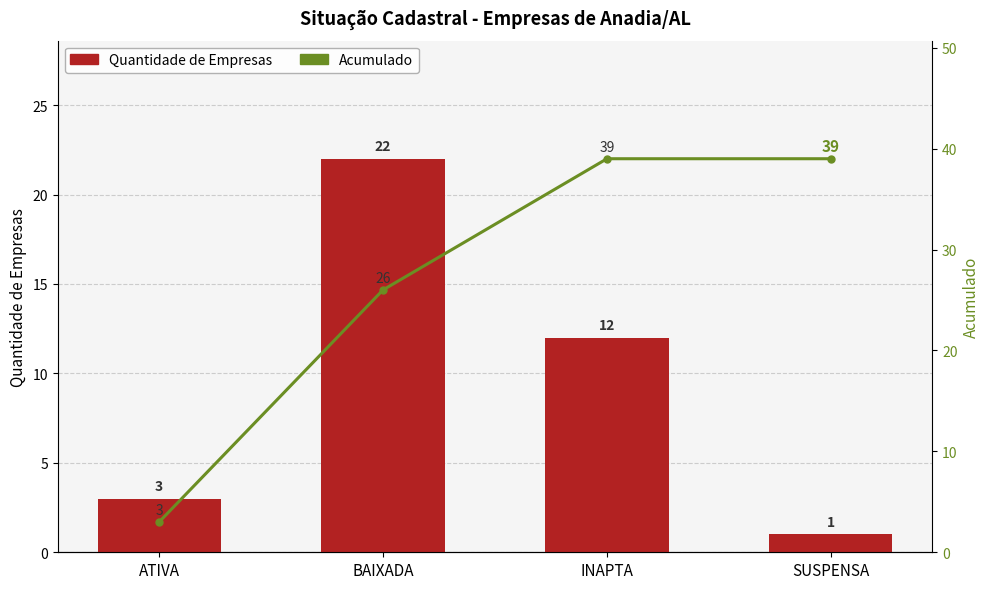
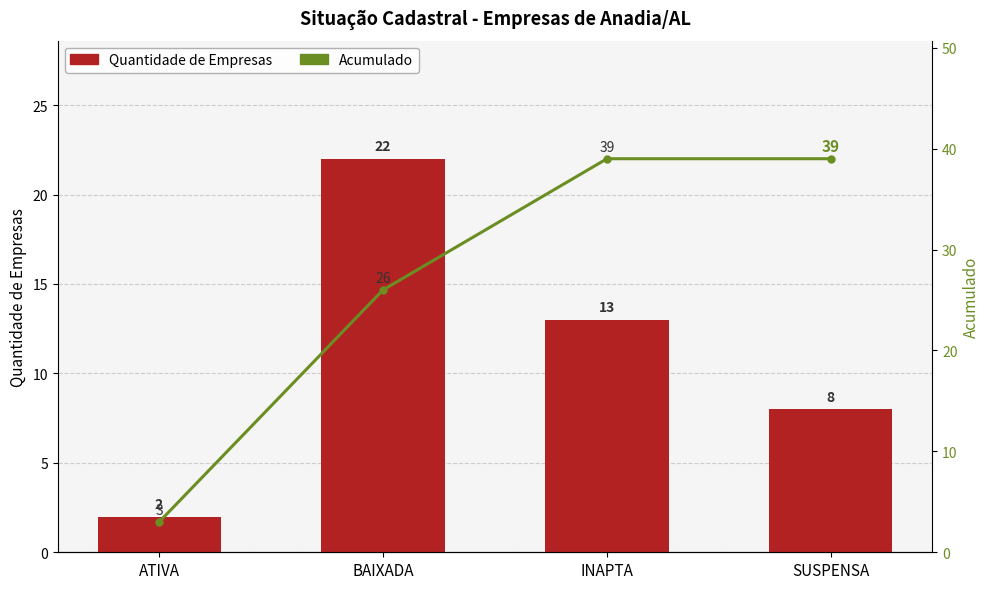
  {
    "Quantidade de Empresas": {
-     "ATIVA": 3,
+     "ATIVA": 2,
      "BAIXADA": 22,
-     "INAPTA": 12,
-     "SUSPENSA": 1
+     "INAPTA": 13,
+     "SUSPENSA": 8
    },
    "Acumulado": {
      "BAIXADA": 26,
      "INAPTA": 39,
      "SUSPENSA": 39
    }
  }
